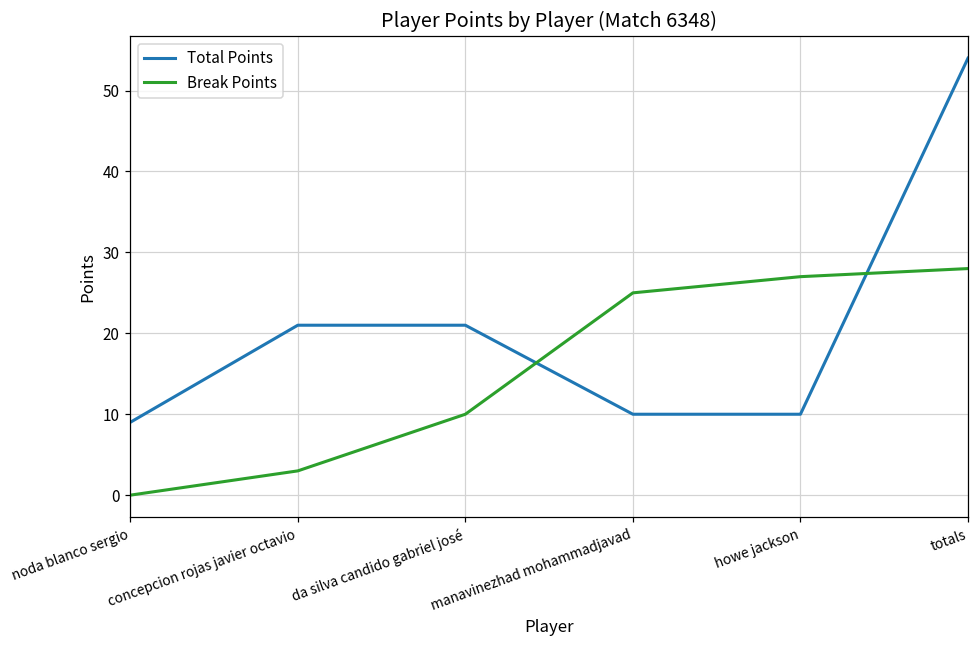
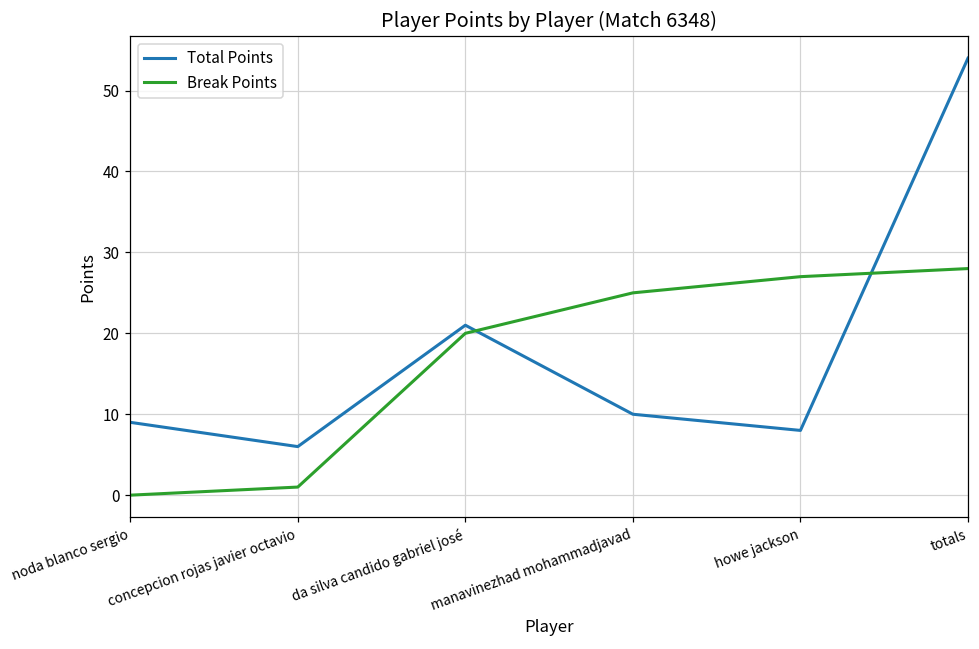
  {
    "Total Points": {
      "noda blanco sergio": 9,
-     "concepcion rojas javier octavio": 21,
+     "concepcion rojas javier octavio": 6,
      "da silva candido gabriel josé": 21,
      "manavinezhad mohammadjavad": 10,
-     "howe jackson": 10,
+     "howe jackson": 8,
      "totals": 54
    },
    "Break Points": {
      "noda blanco sergio": 0,
-     "concepcion rojas javier octavio": 3,
-     "da silva candido gabriel josé": 10,
+     "concepcion rojas javier octavio": 1,
+     "da silva candido gabriel josé": 20,
      "manavinezhad mohammadjavad": 25,
      "howe jackson": 27,
      "totals": 28
    }
  }
